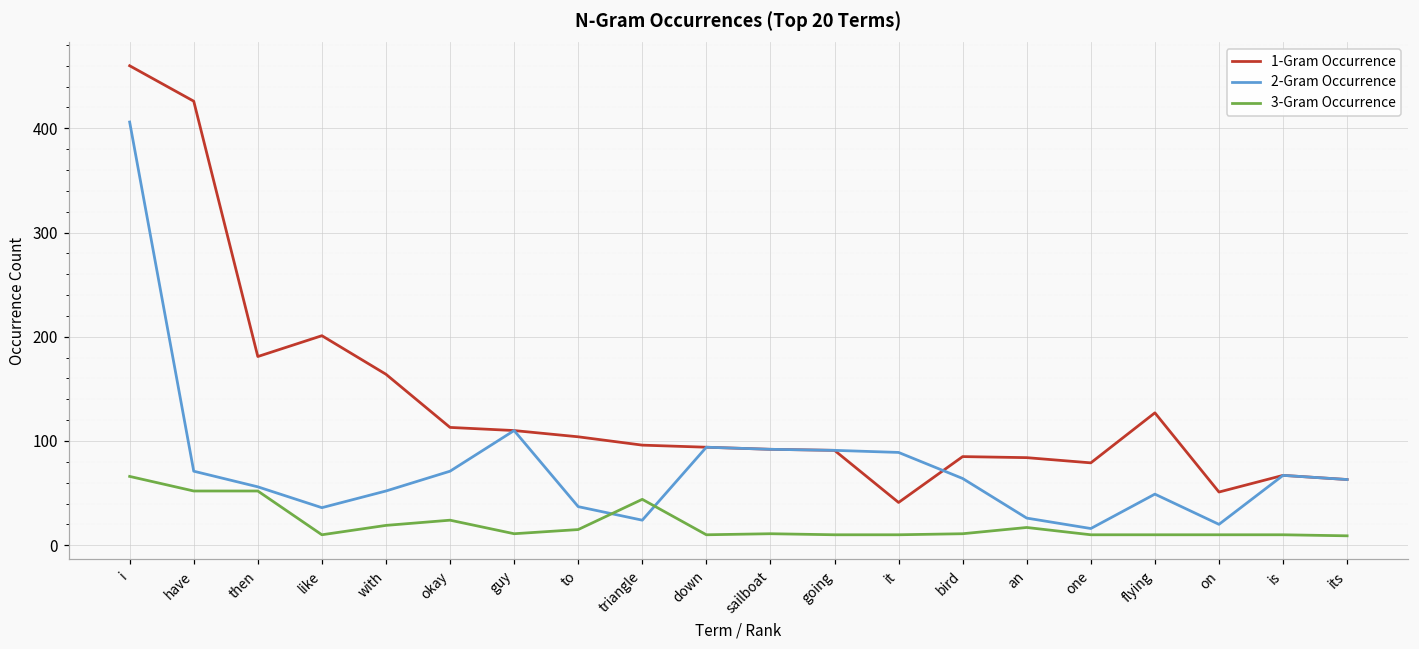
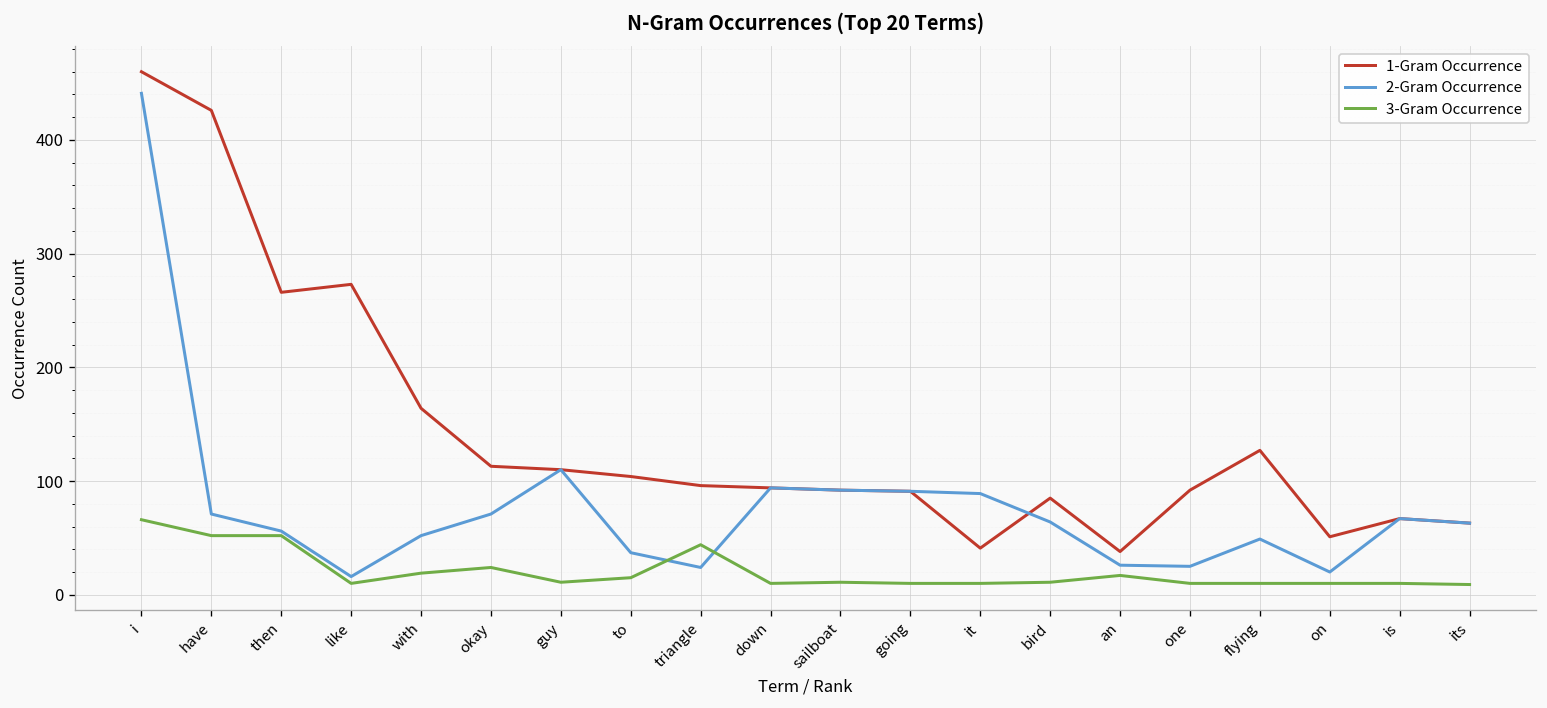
  {
    "1-Gram Occurrence": {
      "i": 460,
      "have": 430,
-     "then": 180,
-     "like": 200,
+     "then": 270,
+     "like": 270,
      "with": 160,
      "okay": 110,
      "to": 100,
      "triangle": 100,
      "it": 40,
      "bird": 90,
-     "an": 80,
-     "one": 80,
+     "an": 40,
+     "one": 90,
      "flying": 130,
      "on": 50
    },
    "2-Gram Occurrence": {
-     "i": 410,
+     "i": 440,
      "have": 70,
      "then": 60,
-     "like": 40,
+     "like": 20,
      "with": 50,
      "okay": 70,
      "to": 40,
      "triangle": 20,
      "it": 90,
      "bird": 60,
      "an": 30,
-     "one": 20,
+     "one": 30,
      "flying": 50,
      "on": 20
    },
    "3-Gram Occurrence": {
      "i": 70,
      "have": 50,
      "then": 50,
      "like": 10,
      "with": 20,
      "okay": 20,
      "guy": 10,
      "to": 20,
      "triangle": 40,
      "down": 10,
      "sailboat": 10,
      "going": 10,
      "it": 10,
      "bird": 10,
      "an": 20,
      "one": 10,
      "flying": 10,
      "on": 10,
      "is": 10,
      "its": 10
    }
  }
